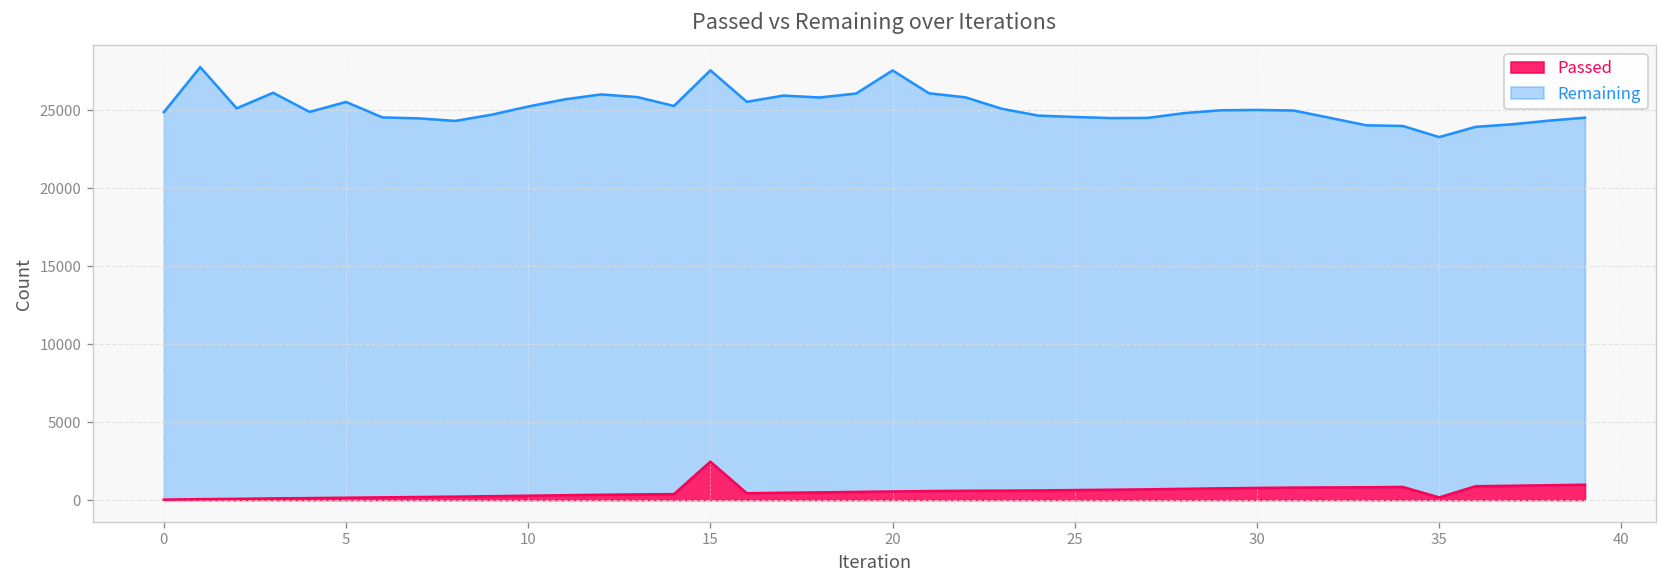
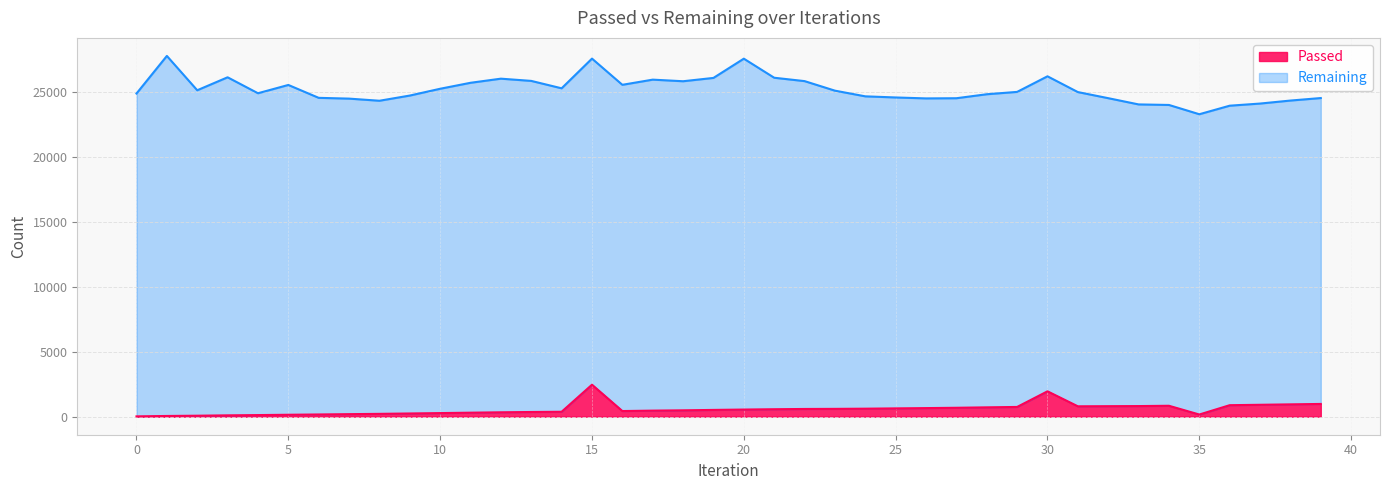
  {
    "Passed": {
      "0": 0,
      "5": 100,
      "10": 300,
      "15": 2500,
      "20": 500,
      "25": 600,
-     "30": 800,
+     "30": 2000,
      "35": 200
    },
    "Remaining": {
      "0": 24900,
      "5": 25400,
      "10": 25000,
      "15": 25100,
      "20": 27000,
      "25": 23900,
      "30": 24300,
      "35": 23100
    }
  }
